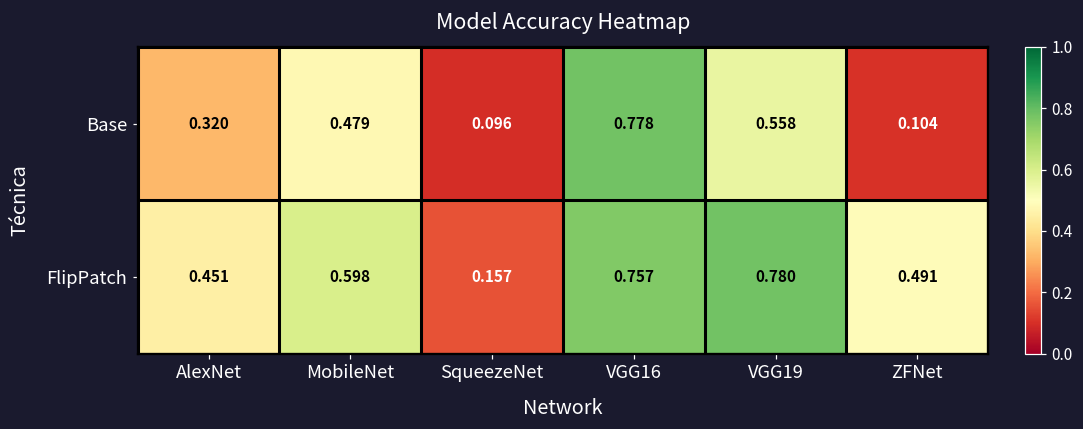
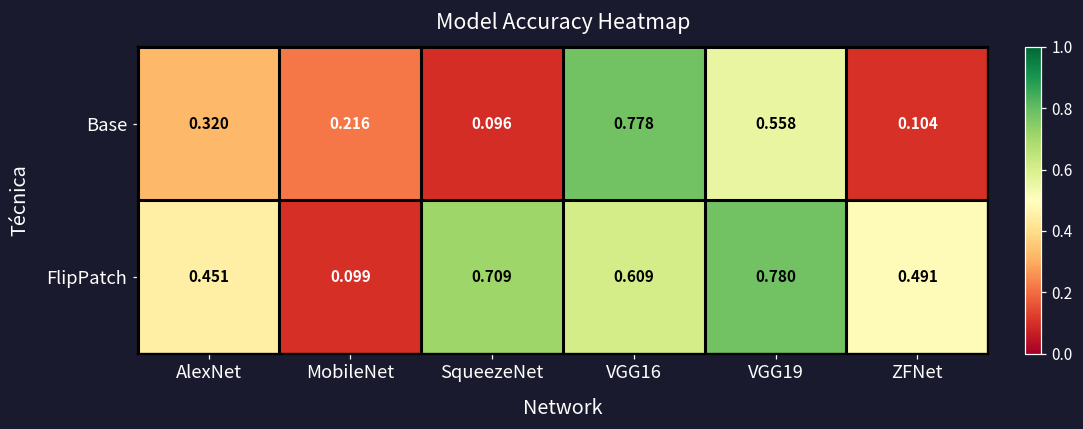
  {
    "Base": {
      "AlexNet": 0.320,
-     "MobileNet": 0.479,
+     "MobileNet": 0.216,
      "SqueezeNet": 0.096,
      "VGG16": 0.778,
      "VGG19": 0.558,
      "ZFNet": 0.104
    },
    "FlipPatch": {
      "AlexNet": 0.451,
-     "MobileNet": 0.598,
-     "SqueezeNet": 0.157,
-     "VGG16": 0.757,
+     "MobileNet": 0.099,
+     "SqueezeNet": 0.709,
+     "VGG16": 0.609,
      "VGG19": 0.780,
      "ZFNet": 0.491
    }
  }
